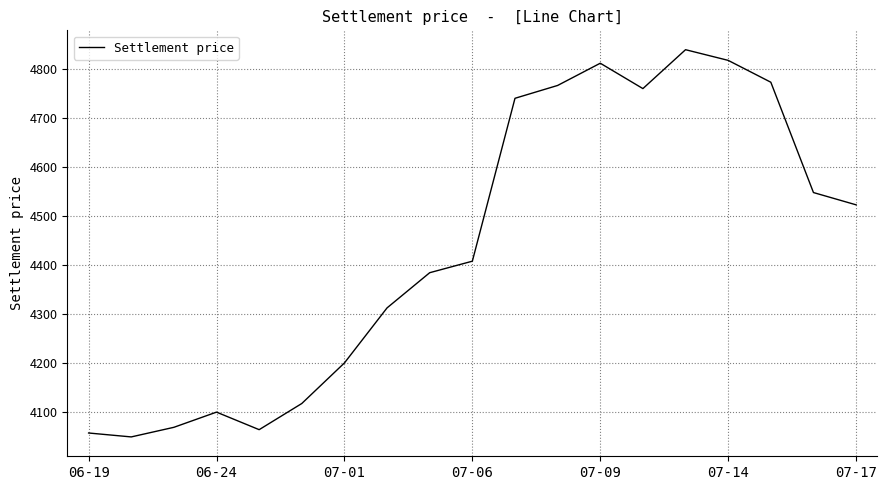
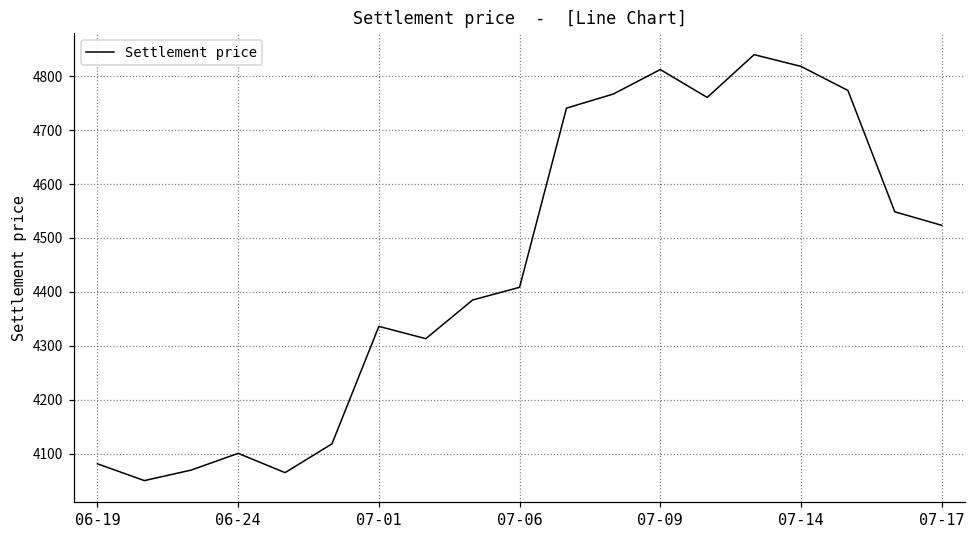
  {
-   "06-19": 4060,
+   "06-19": 4080,
    "06-24": 4100,
-   "07-01": 4200,
+   "07-01": 4340,
    "07-06": 4410,
    "07-09": 4810,
    "07-14": 4820,
    "07-17": 4520
  }
